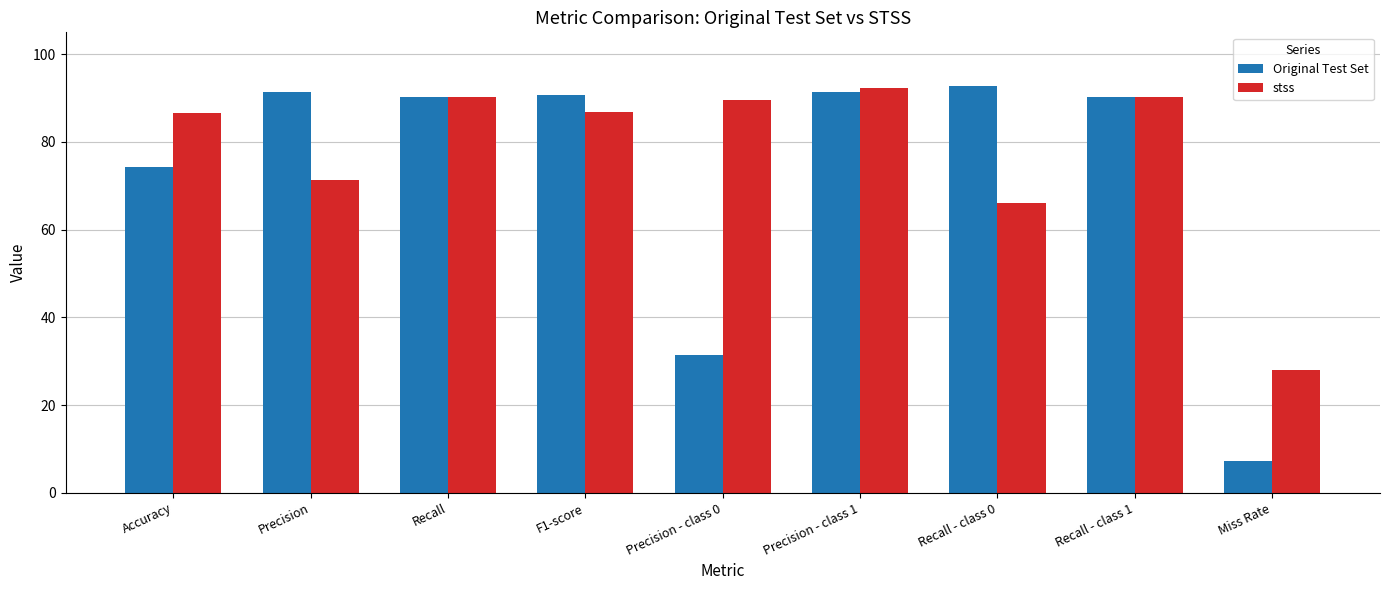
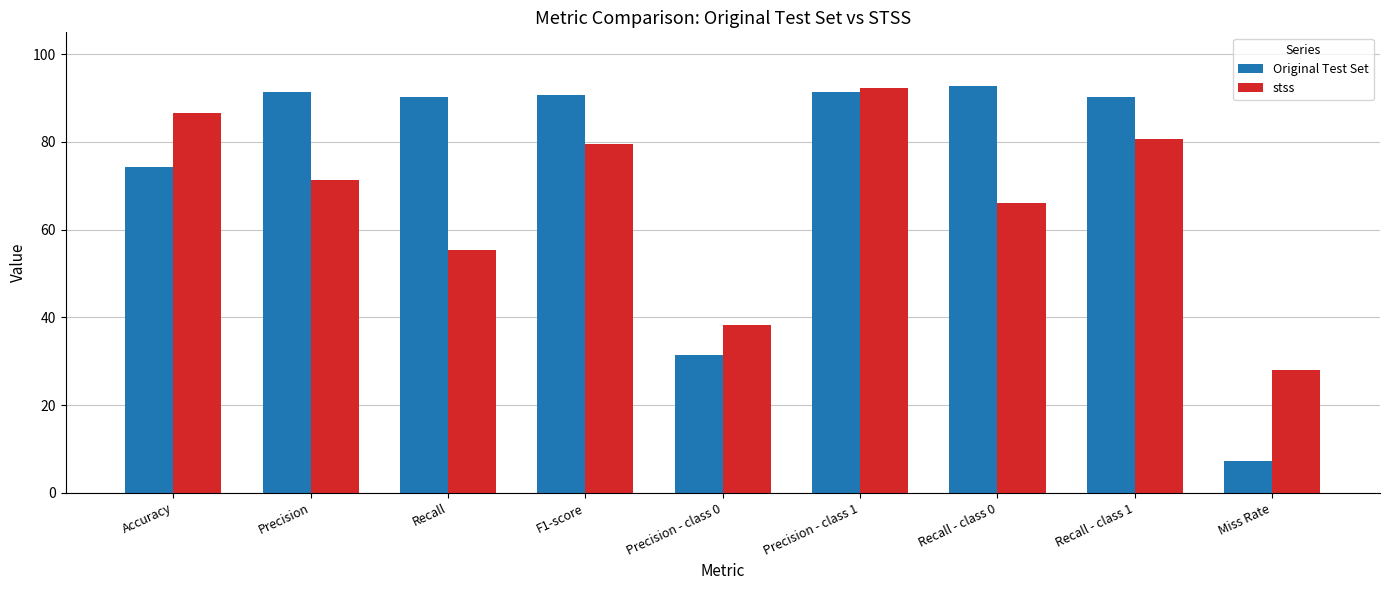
  {
    "Original Test Set": {
      "Accuracy": 74,
      "Precision": 91,
      "Recall": 90,
      "F1-score": 91,
      "Precision - class 0": 31,
      "Precision - class 1": 91,
      "Recall - class 0": 93,
      "Recall - class 1": 90,
      "Miss Rate": 7
    },
    "stss": {
      "Accuracy": 87,
      "Precision": 71,
-     "Recall": 90,
-     "F1-score": 87,
-     "Precision - class 0": 90,
+     "Recall": 55,
+     "F1-score": 80,
+     "Precision - class 0": 38,
      "Precision - class 1": 92,
      "Recall - class 0": 66,
-     "Recall - class 1": 90,
+     "Recall - class 1": 81,
      "Miss Rate": 28
    }
  }
